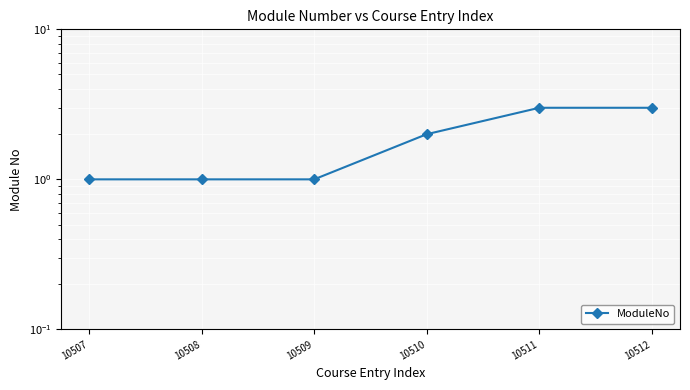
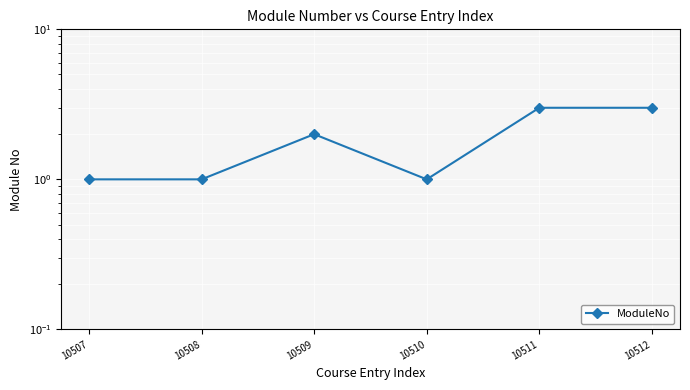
  {
    "10507": 1,
    "10508": 1,
-   "10509": 1,
-   "10510": 2,
+   "10509": 2,
+   "10510": 1,
    "10511": 3,
    "10512": 3
  }
